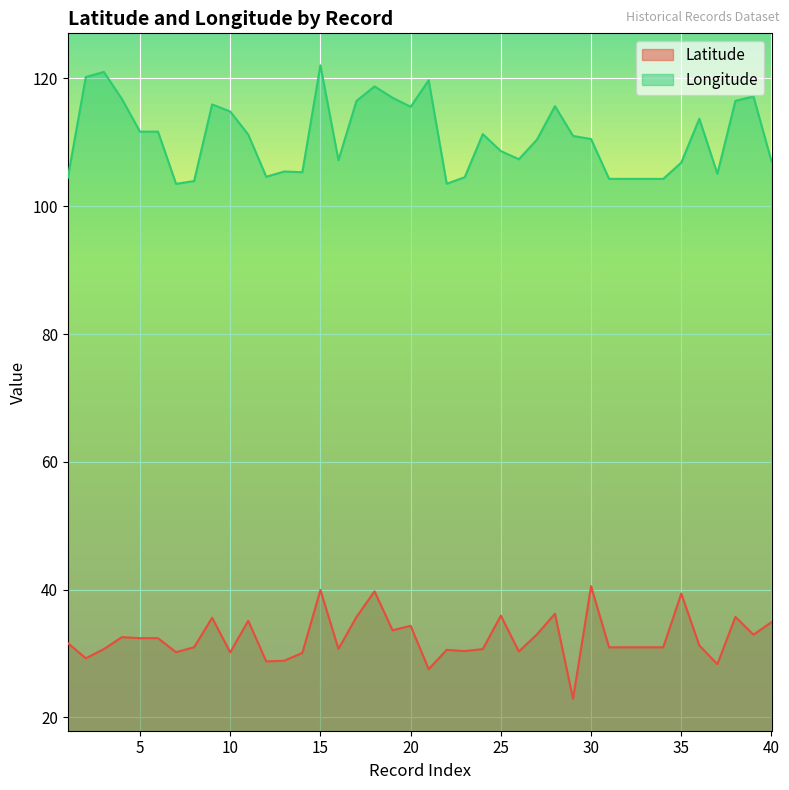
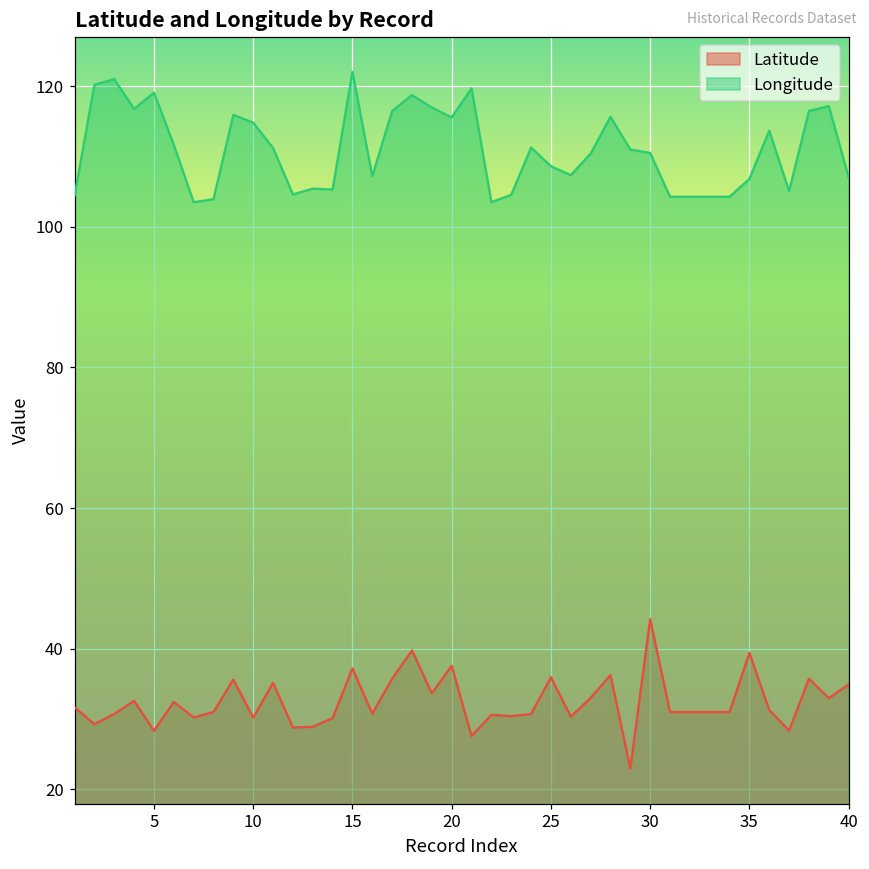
  {
    "Latitude": {
-     "5": 32,
+     "5": 28,
      "10": 30,
-     "15": 40,
-     "20": 34,
+     "15": 37,
+     "20": 38,
      "25": 36,
-     "30": 41,
+     "30": 44,
      "35": 39,
      "40": 35
    },
    "Longitude": {
-     "5": 112,
+     "5": 119,
      "10": 115,
      "15": 122,
      "20": 116,
      "25": 109,
      "30": 111,
      "35": 107,
      "40": 107
    }
  }
